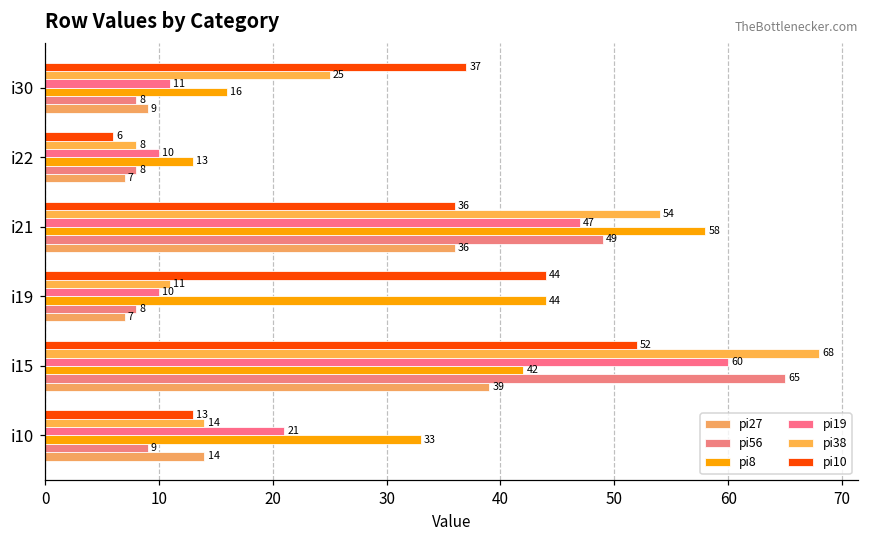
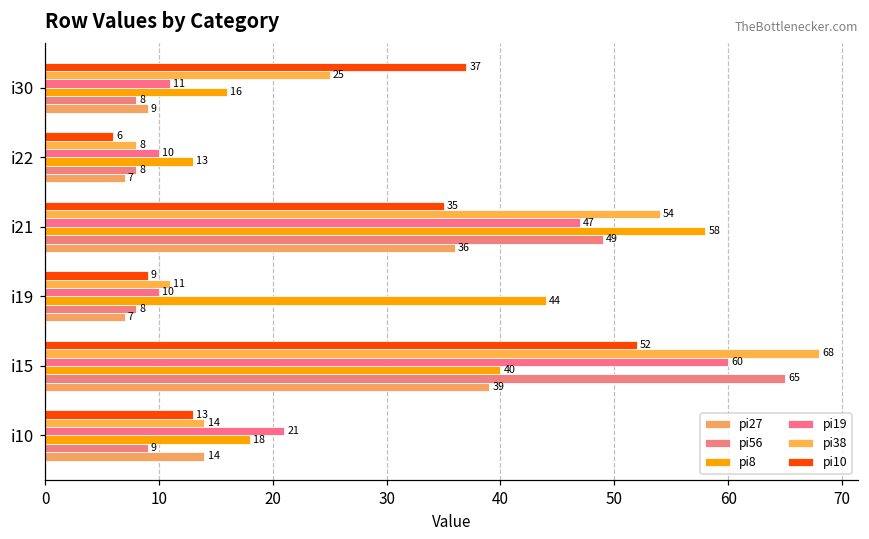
  {
    "pi8": {
      "i30": 16,
      "i22": 13,
      "i21": 58,
      "i19": 44,
-     "i15": 42,
-     "i10": 33
+     "i15": 40,
+     "i10": 18
    },
    "pi10": {
      "i30": 37,
      "i22": 6,
-     "i21": 36,
-     "i19": 44,
+     "i21": 35,
+     "i19": 9,
      "i15": 52,
      "i10": 13
    }
  }
